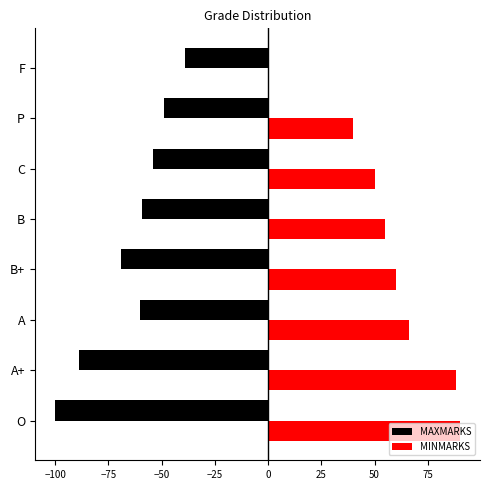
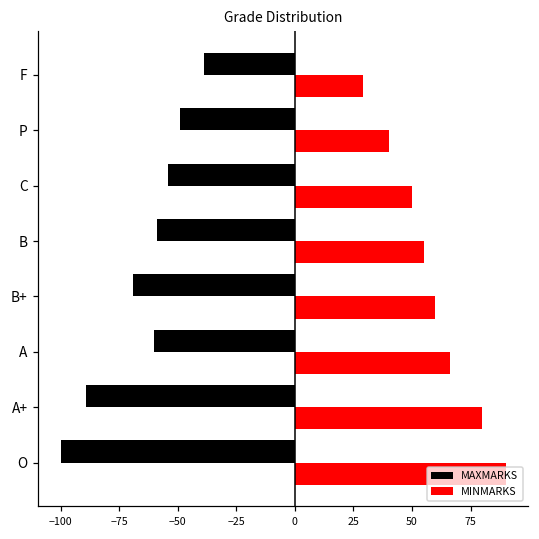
  {
    "MAXMARKS": {
      "F": -39,
      "P": -49,
      "C": -54,
      "B": -59,
      "B+": -69,
      "A": -60,
      "A+": -89,
      "O": -100
    },
    "MINMARKS": {
-     "F": 0,
+     "F": 29,
      "P": 40,
      "C": 50,
      "B": 55,
      "B+": 60,
      "A": 66,
-     "A+": 88
+     "A+": 80
    }
  }
